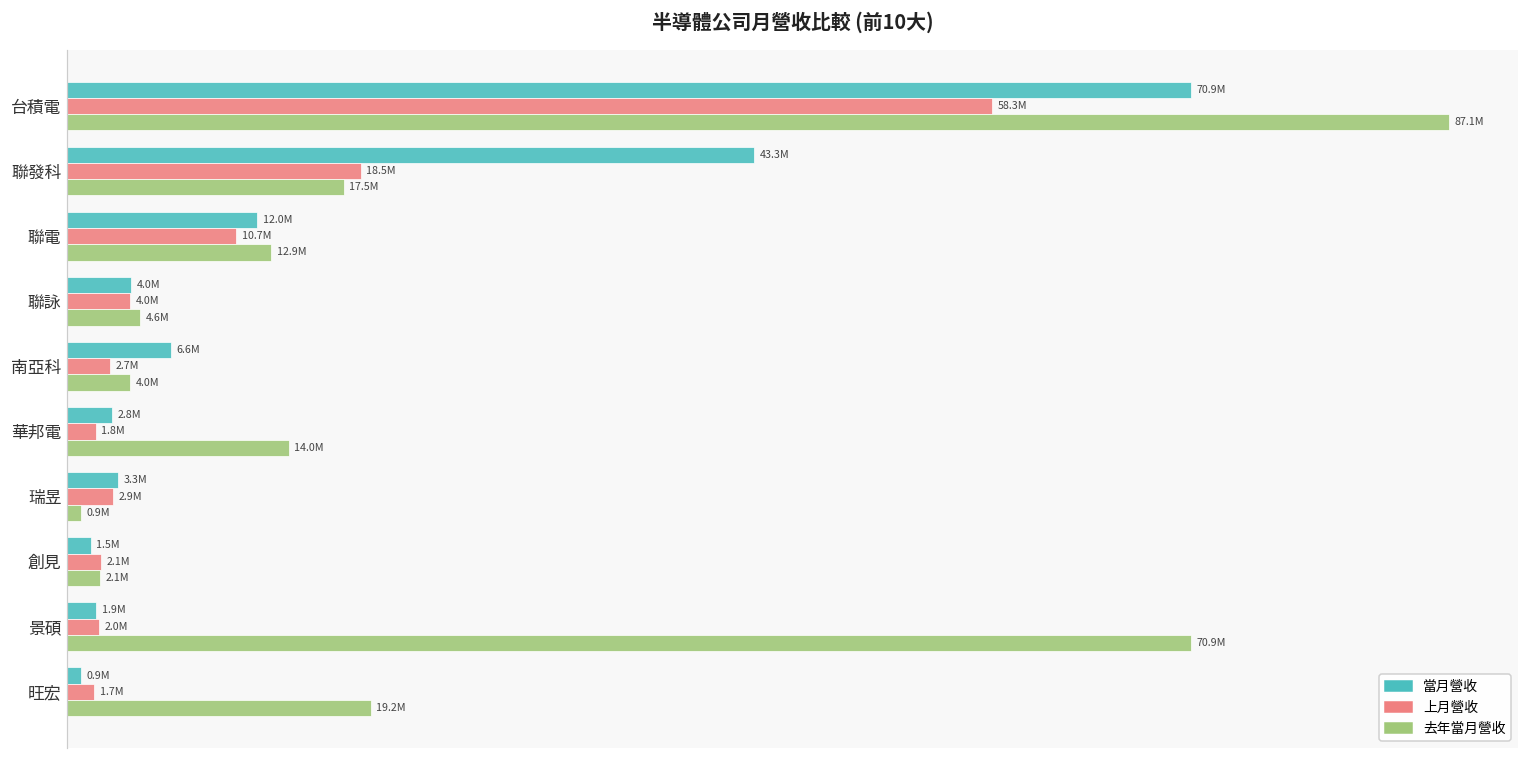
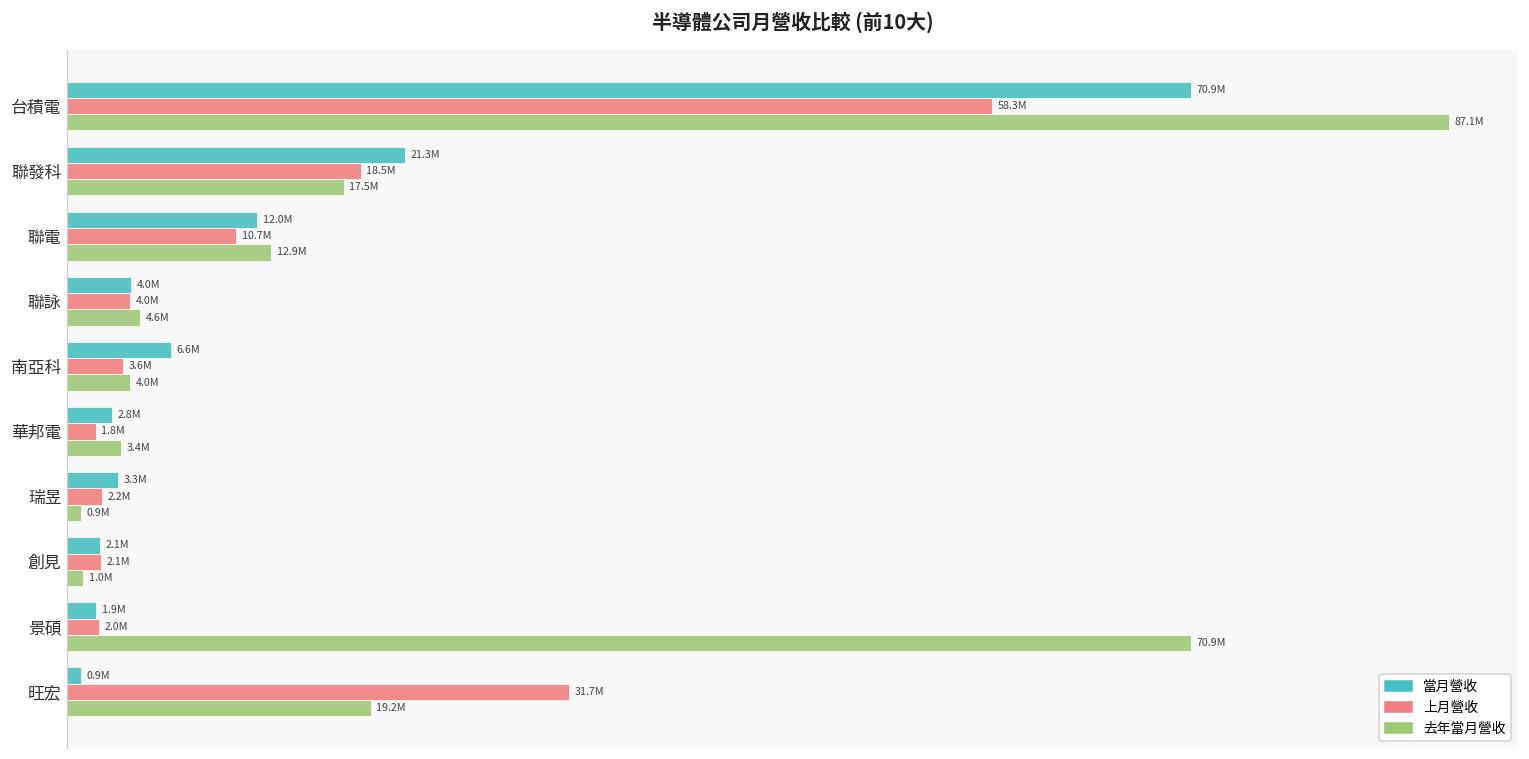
  {
    "當月營收": {
      "台積電": "70.9M",
-     "聯發科": "43.3M",
+     "聯發科": "21.3M",
      "聯電": "12.0M",
      "聯詠": "4.0M",
      "南亞科": "6.6M",
      "華邦電": "2.8M",
      "瑞昱": "3.3M",
-     "創見": "1.5M",
+     "創見": "2.1M",
      "景碩": "1.9M",
      "旺宏": "0.9M"
    },
    "上月營收": {
      "台積電": "58.3M",
      "聯發科": "18.5M",
      "聯電": "10.7M",
      "聯詠": "4.0M",
-     "南亞科": "2.7M",
+     "南亞科": "3.6M",
      "華邦電": "1.8M",
-     "瑞昱": "2.9M",
+     "瑞昱": "2.2M",
      "創見": "2.1M",
      "景碩": "2.0M",
-     "旺宏": "1.7M"
+     "旺宏": "31.7M"
    },
    "去年當月營收": {
      "台積電": "87.1M",
      "聯發科": "17.5M",
      "聯電": "12.9M",
      "聯詠": "4.6M",
      "南亞科": "4.0M",
-     "華邦電": "14.0M",
+     "華邦電": "3.4M",
      "瑞昱": "0.9M",
-     "創見": "2.1M",
+     "創見": "1.0M",
      "景碩": "70.9M",
      "旺宏": "19.2M"
    }
  }
